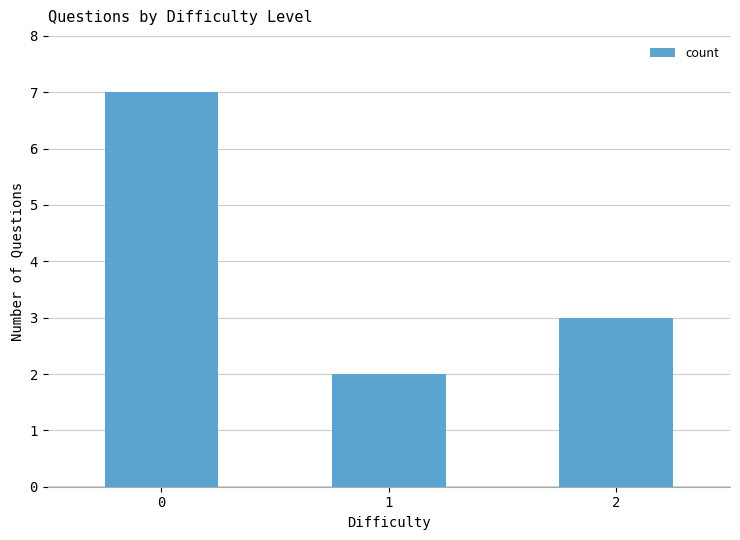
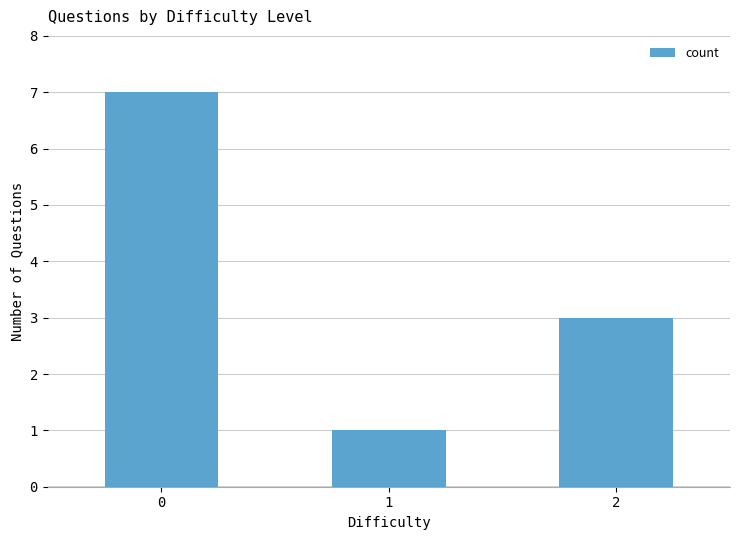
  {
    "0": 7,
-   "1": 2,
+   "1": 1,
    "2": 3
  }
